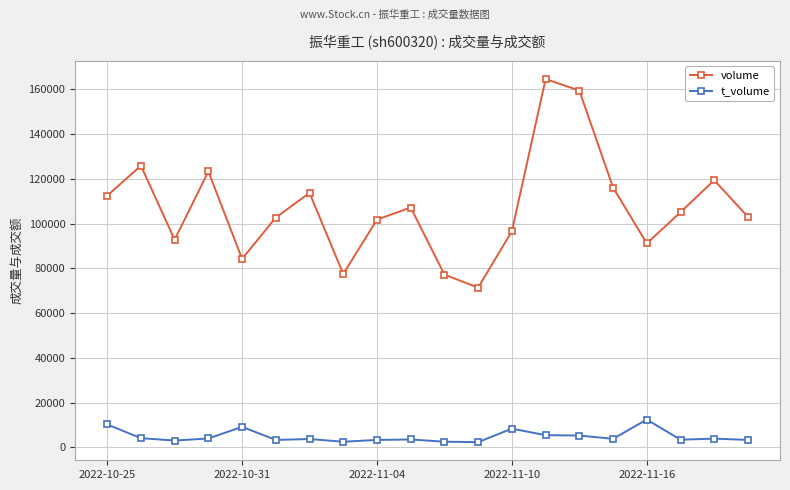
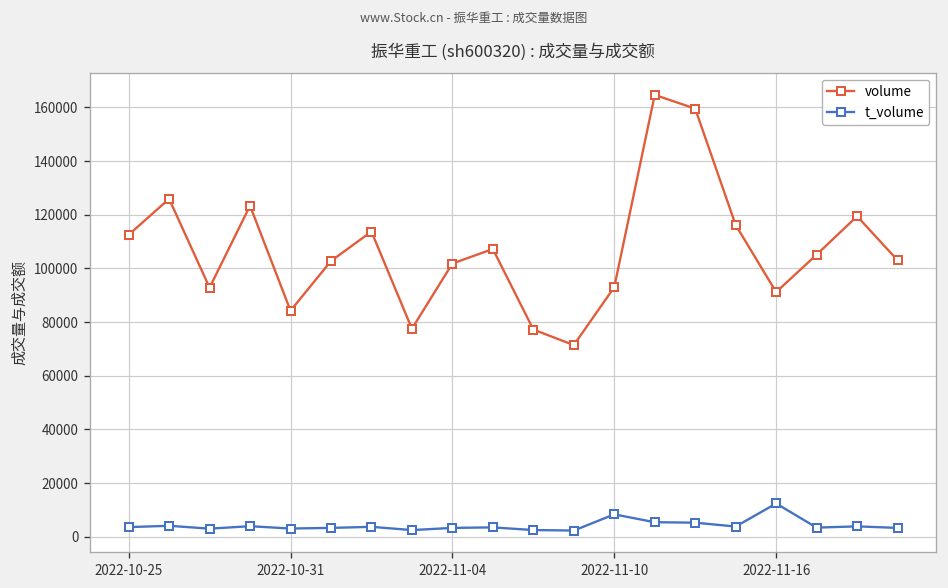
  {
    "volume": {
      "2022-10-25": 113000,
      "2022-10-31": 84000,
      "2022-11-04": 102000,
-     "2022-11-10": 97000,
+     "2022-11-10": 93000,
      "2022-11-16": 91000
    },
    "t_volume": {
-     "2022-10-25": 10000,
-     "2022-10-31": 9000,
+     "2022-10-25": 4000,
+     "2022-10-31": 3000,
      "2022-11-04": 3000,
      "2022-11-10": 8000,
      "2022-11-16": 12000
    }
  }
